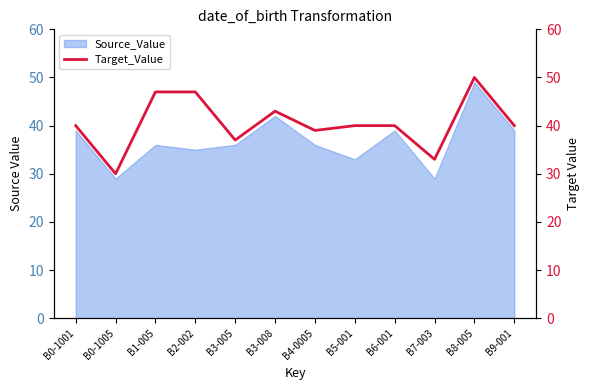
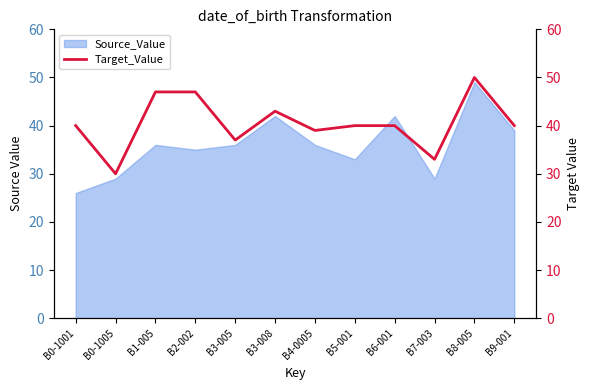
  {
    "Source_Value": {
-     "B0-1001": 39,
+     "B0-1001": 26,
      "B0-1005": 29,
      "B1-005": 36,
      "B2-002": 35,
      "B3-005": 36,
      "B3-008": 42,
      "B4-0005": 36,
      "B5-001": 33,
-     "B6-001": 39,
+     "B6-001": 42,
      "B7-003": 29,
      "B8-005": 49,
      "B9-001": 39
    },
    "Target_Value": {
      "B0-1001": 40,
      "B0-1005": 30,
      "B1-005": 47,
      "B2-002": 47,
      "B3-005": 37,
      "B3-008": 43,
      "B4-0005": 39,
      "B5-001": 40,
      "B6-001": 40,
      "B7-003": 33,
      "B8-005": 50,
      "B9-001": 40
    }
  }
